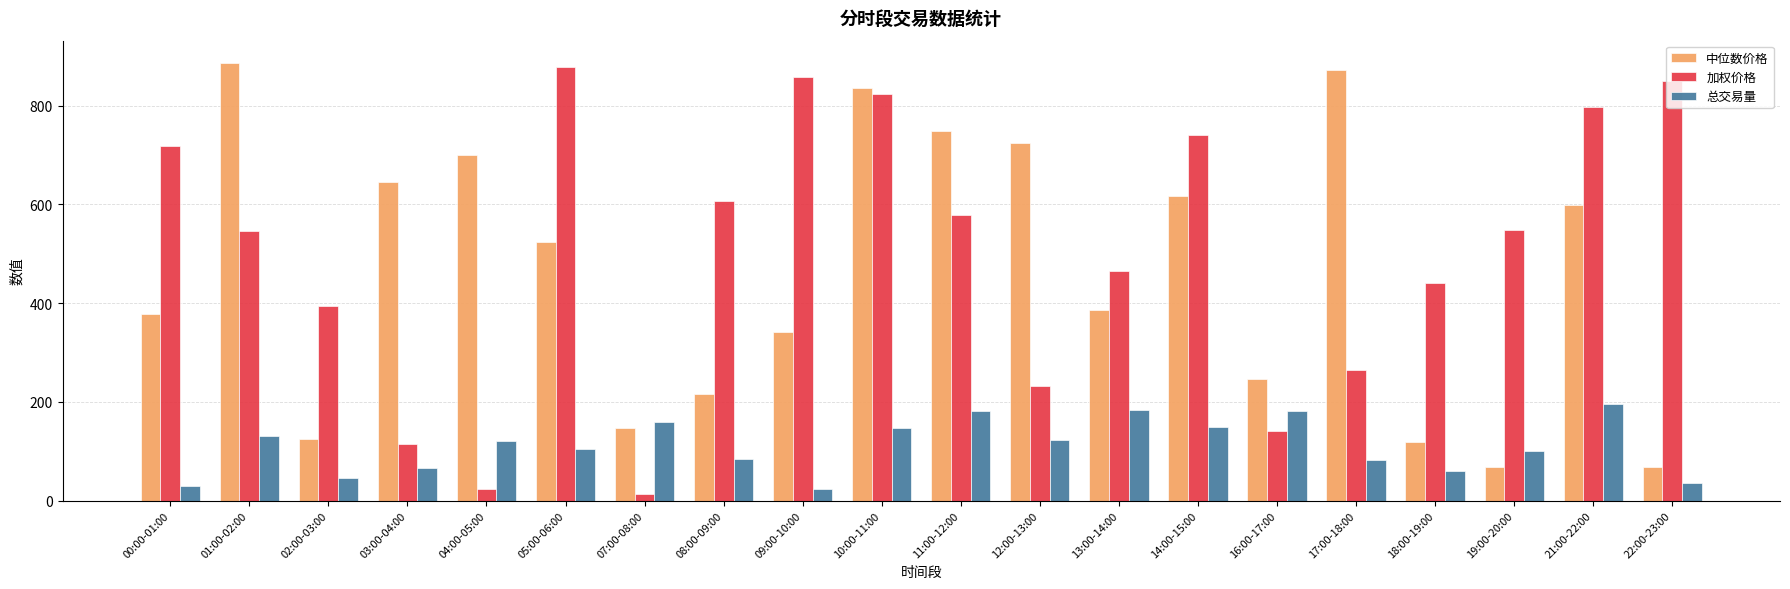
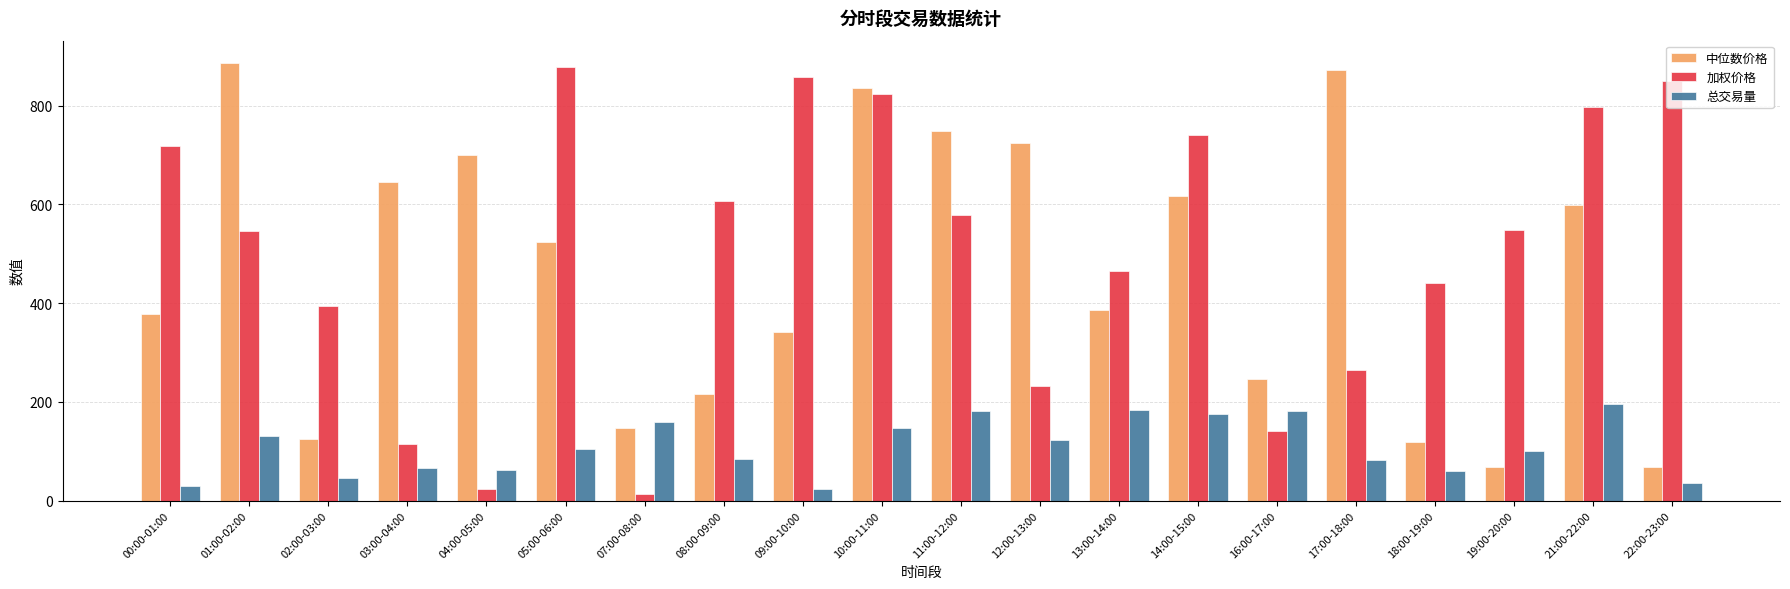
  {
    "中位数价格": {
      "00:00-01:00": 380,
      "01:00-02:00": 890,
      "02:00-03:00": 120,
      "03:00-04:00": 640,
      "04:00-05:00": 700,
      "05:00-06:00": 520,
      "07:00-08:00": 150,
      "08:00-09:00": 220,
      "09:00-10:00": 340,
      "10:00-11:00": 830,
      "11:00-12:00": 750,
      "12:00-13:00": 720,
      "13:00-14:00": 390,
      "14:00-15:00": 620,
      "16:00-17:00": 250,
      "17:00-18:00": 870,
      "18:00-19:00": 120,
      "19:00-20:00": 70,
      "21:00-22:00": 600,
      "22:00-23:00": 70
    },
    "加权价格": {
      "00:00-01:00": 720,
      "01:00-02:00": 550,
      "02:00-03:00": 390,
      "03:00-04:00": 120,
      "04:00-05:00": 20,
      "05:00-06:00": 880,
      "07:00-08:00": 10,
      "08:00-09:00": 610,
      "09:00-10:00": 860,
      "10:00-11:00": 820,
      "11:00-12:00": 580,
      "12:00-13:00": 230,
      "13:00-14:00": 470,
      "14:00-15:00": 740,
      "16:00-17:00": 140,
      "17:00-18:00": 260,
      "18:00-19:00": 440,
      "19:00-20:00": 550,
      "21:00-22:00": 800
    },
    "总交易量": {
      "00:00-01:00": 30,
      "01:00-02:00": 130,
      "02:00-03:00": 50,
      "03:00-04:00": 70,
-     "04:00-05:00": 120,
+     "04:00-05:00": 60,
      "05:00-06:00": 100,
      "07:00-08:00": 160,
      "08:00-09:00": 80,
      "09:00-10:00": 20,
      "10:00-11:00": 150,
      "11:00-12:00": 180,
      "12:00-13:00": 120,
      "13:00-14:00": 180,
-     "14:00-15:00": 150,
+     "14:00-15:00": 180,
      "16:00-17:00": 180,
      "17:00-18:00": 80,
      "18:00-19:00": 60,
      "19:00-20:00": 100,
      "21:00-22:00": 190,
      "22:00-23:00": 30
    }
  }
